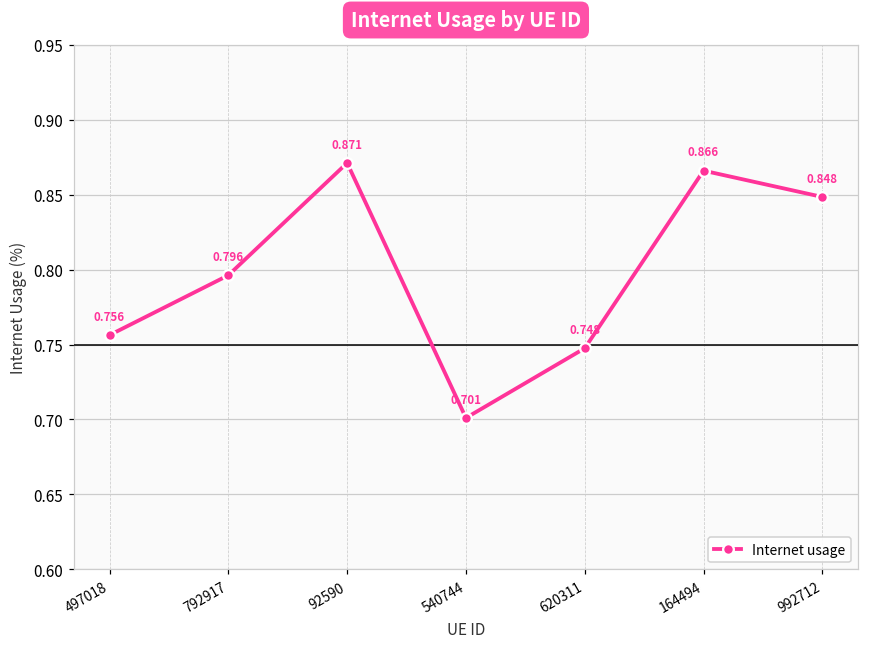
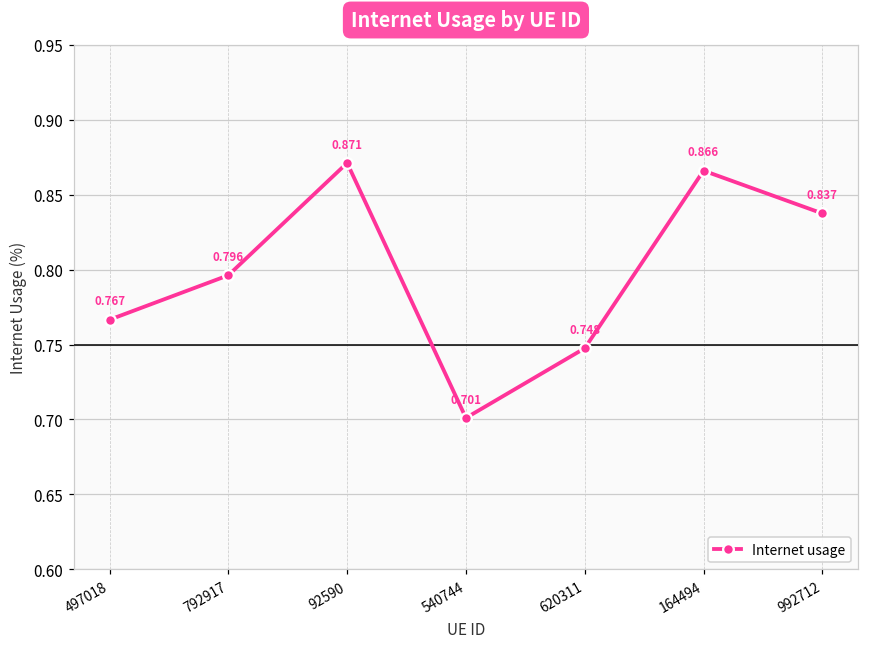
  {
-   "497018": 0.756,
+   "497018": 0.767,
    "792917": 0.796,
    "92590": 0.871,
    "540744": 0.701,
    "620311": 0.748,
    "164494": 0.866,
-   "992712": 0.848
+   "992712": 0.837
  }
